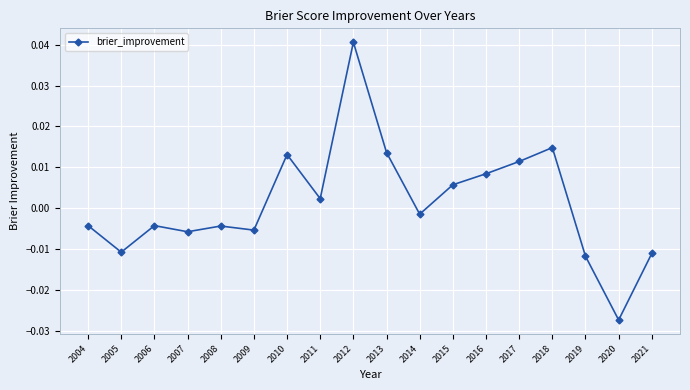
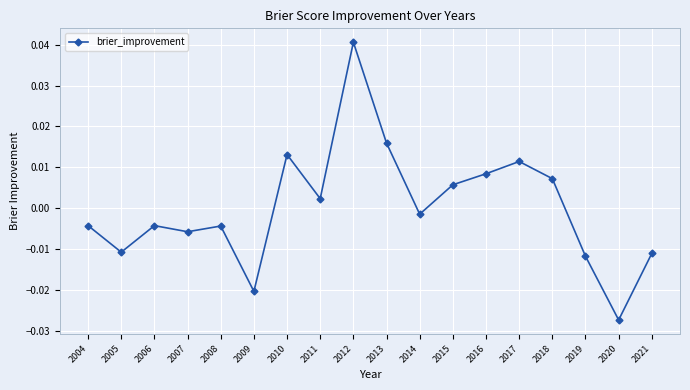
  {
    "2004": -0.004,
    "2005": -0.011,
    "2006": -0.004,
    "2007": -0.006,
    "2008": -0.004,
-   "2009": -0.005,
+   "2009": -0.020,
    "2010": 0.013,
    "2011": 0.002,
    "2012": 0.041,
-   "2013": 0.014,
+   "2013": 0.016,
    "2014": -0.002,
    "2015": 0.006,
    "2016": 0.008,
    "2017": 0.011,
-   "2018": 0.015,
+   "2018": 0.007,
    "2019": -0.012,
    "2020": -0.027,
    "2021": -0.011
  }
